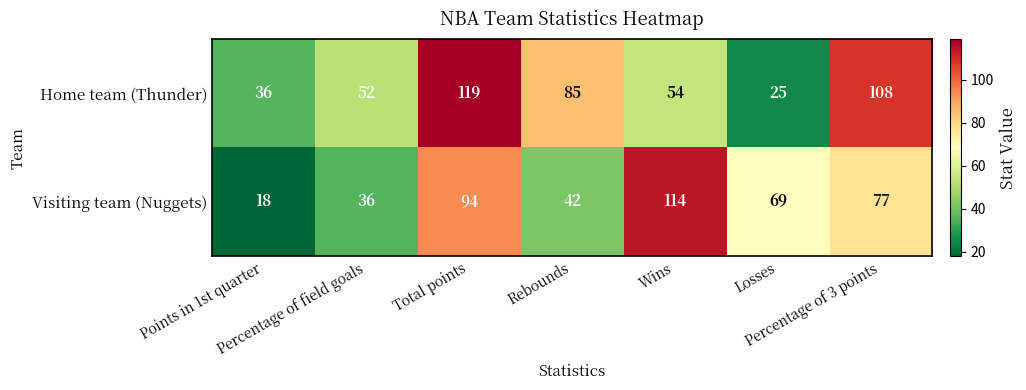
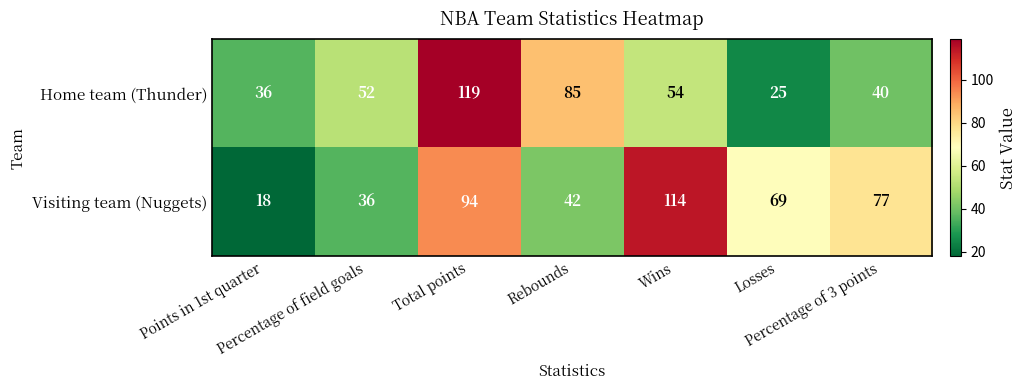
  {
    "Home team (Thunder)": {
      "Points in 1st quarter": 36,
      "Percentage of field goals": 52,
      "Total points": 119,
      "Rebounds": 85,
      "Wins": 54,
      "Losses": 25,
-     "Percentage of 3 points": 108
+     "Percentage of 3 points": 40
    },
    "Visiting team (Nuggets)": {
      "Points in 1st quarter": 18,
      "Percentage of field goals": 36,
      "Total points": 94,
      "Rebounds": 42,
      "Wins": 114,
      "Losses": 69,
      "Percentage of 3 points": 77
    }
  }
